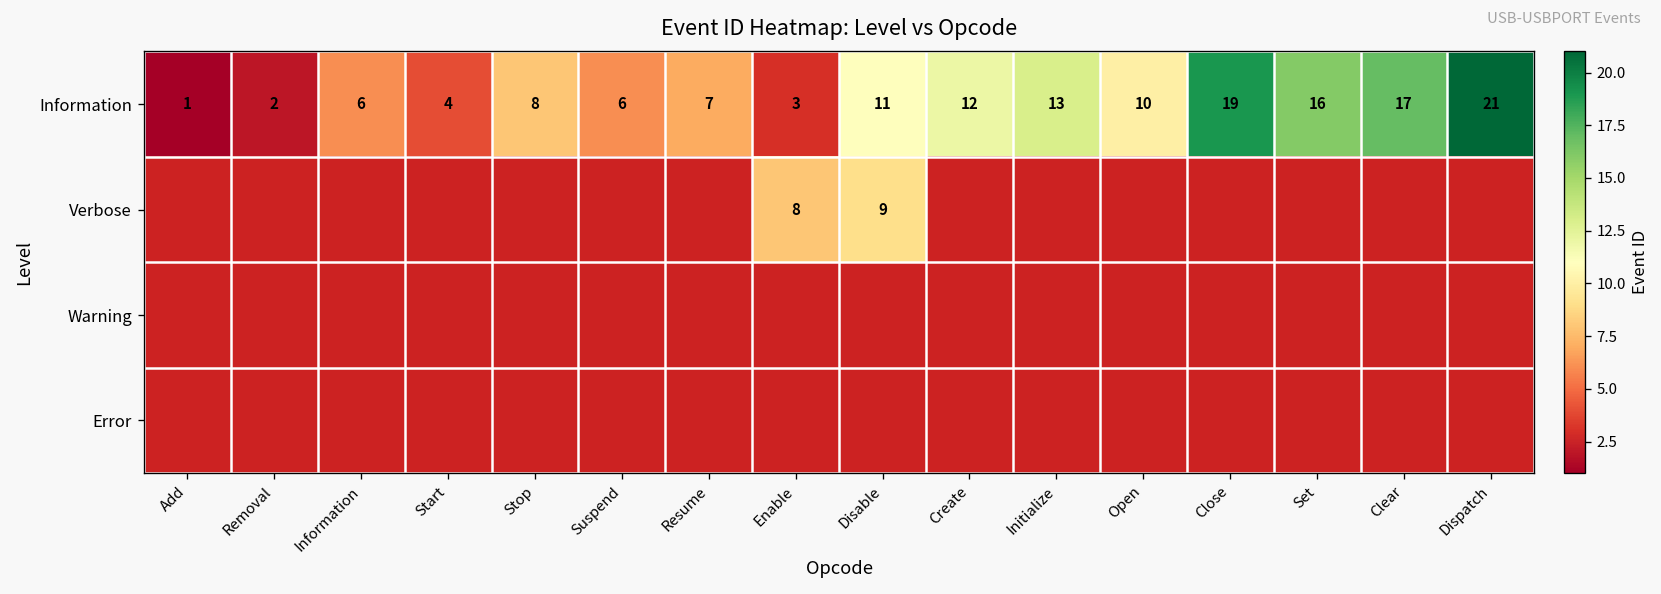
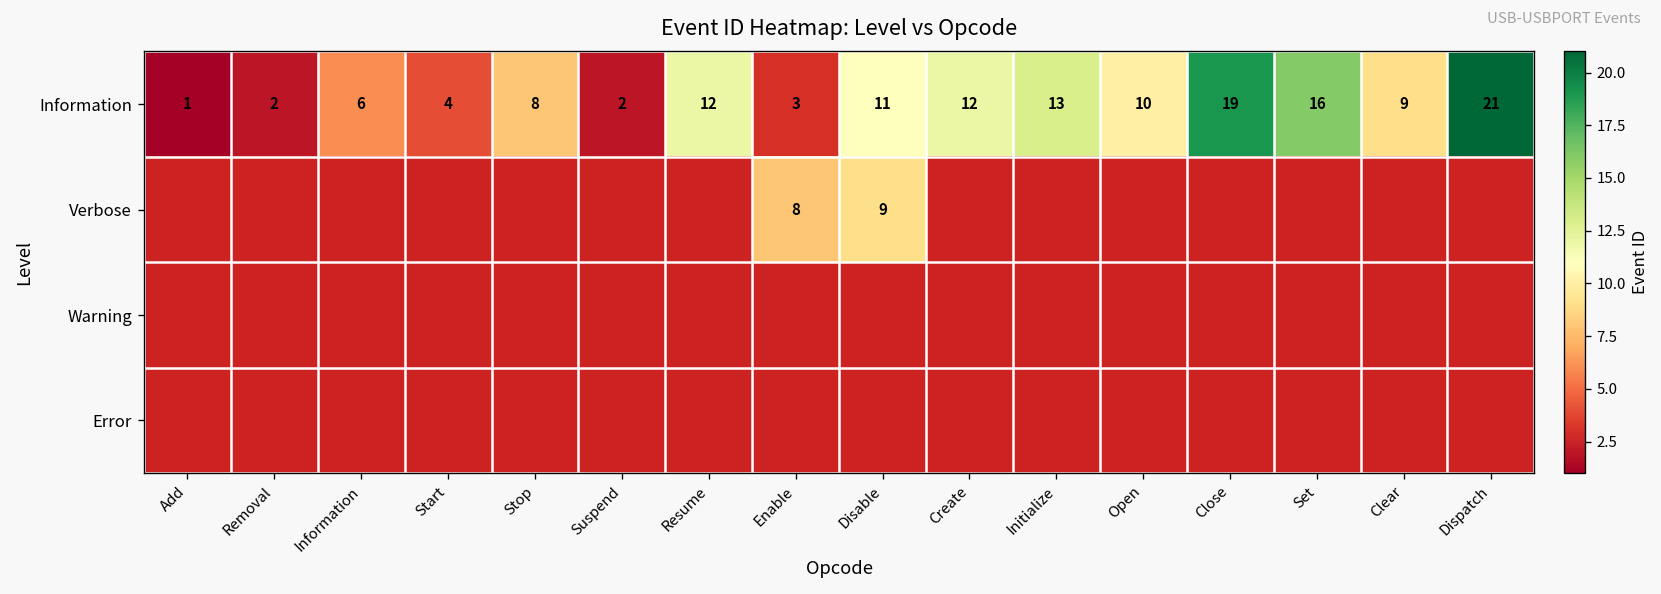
  {
    "Information": {
      "Add": 1,
      "Removal": 2,
      "Information": 6,
      "Start": 4,
      "Stop": 8,
-     "Suspend": 6,
-     "Resume": 7,
+     "Suspend": 2,
+     "Resume": 12,
      "Enable": 3,
      "Disable": 11,
      "Create": 12,
      "Initialize": 13,
      "Open": 10,
      "Close": 19,
      "Set": 16,
-     "Clear": 17,
+     "Clear": 9,
      "Dispatch": 21
    },
    "Verbose": {
      "Enable": 8,
      "Disable": 9
    }
  }
